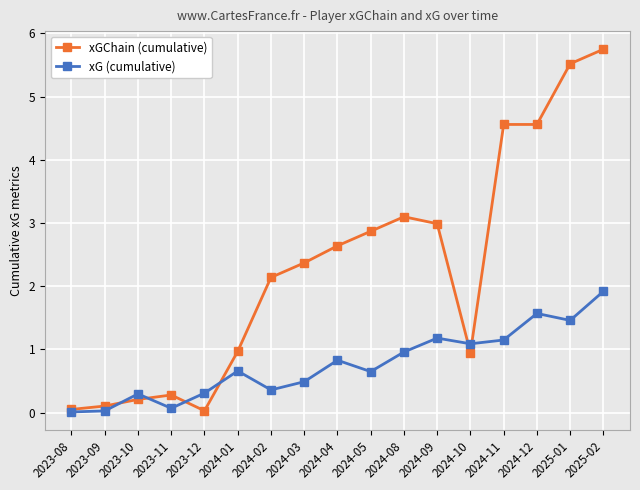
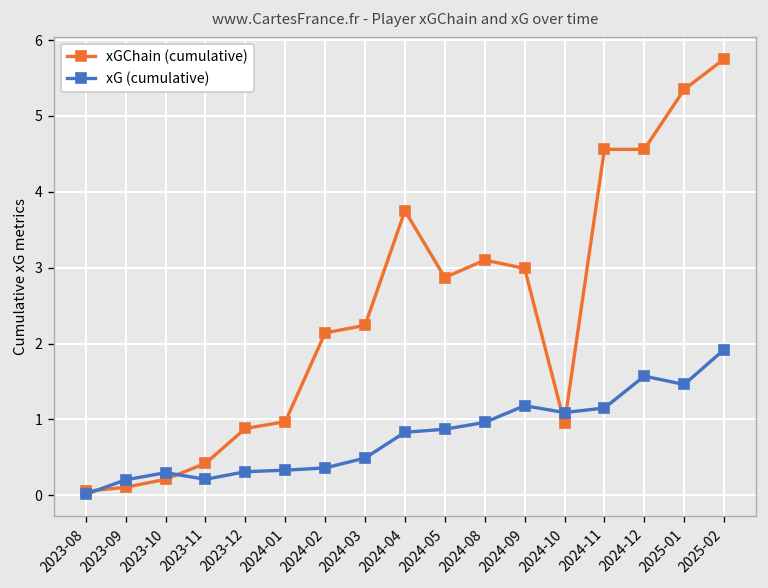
  {
    "xGChain (cumulative)": {
      "2023-09": 0.1,
      "2023-10": 0.2,
-     "2023-11": 0.3,
-     "2023-12": 0.0,
+     "2023-11": 0.4,
+     "2023-12": 0.9,
      "2024-01": 1.0,
      "2024-02": 2.1,
-     "2024-03": 2.4,
-     "2024-04": 2.6,
+     "2024-03": 2.2,
+     "2024-04": 3.8,
      "2024-05": 2.9,
      "2024-08": 3.1,
      "2024-09": 3.0,
      "2024-10": 1.0,
      "2024-11": 4.6,
      "2024-12": 4.6,
-     "2025-01": 5.5,
+     "2025-01": 5.4,
      "2025-02": 5.8
    },
    "xG (cumulative)": {
-     "2023-09": 0.0,
+     "2023-09": 0.2,
      "2023-10": 0.3,
-     "2023-11": 0.1,
+     "2023-11": 0.2,
      "2023-12": 0.3,
-     "2024-01": 0.7,
+     "2024-01": 0.3,
      "2024-02": 0.4,
      "2024-03": 0.5,
      "2024-04": 0.8,
-     "2024-05": 0.7,
+     "2024-05": 0.9,
      "2024-08": 1.0,
      "2024-09": 1.2,
      "2024-10": 1.1,
      "2024-11": 1.2,
      "2024-12": 1.6,
      "2025-01": 1.5,
      "2025-02": 1.9
    }
  }
